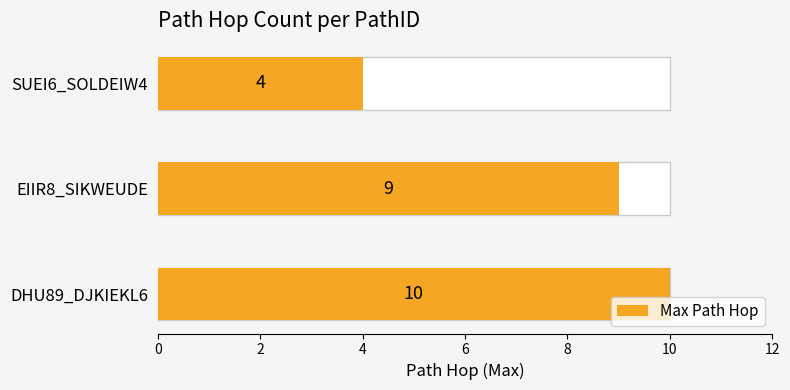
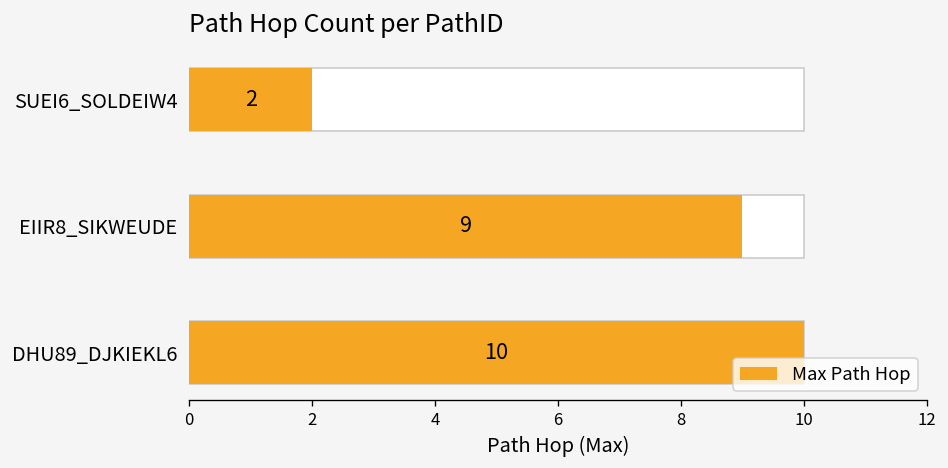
  {
    "Max Path Hop": {
-     "SUEI6_SOLDEIW4": 4,
+     "SUEI6_SOLDEIW4": 2,
      "DHU89_DJKIEKL6": 10
    }
  }
